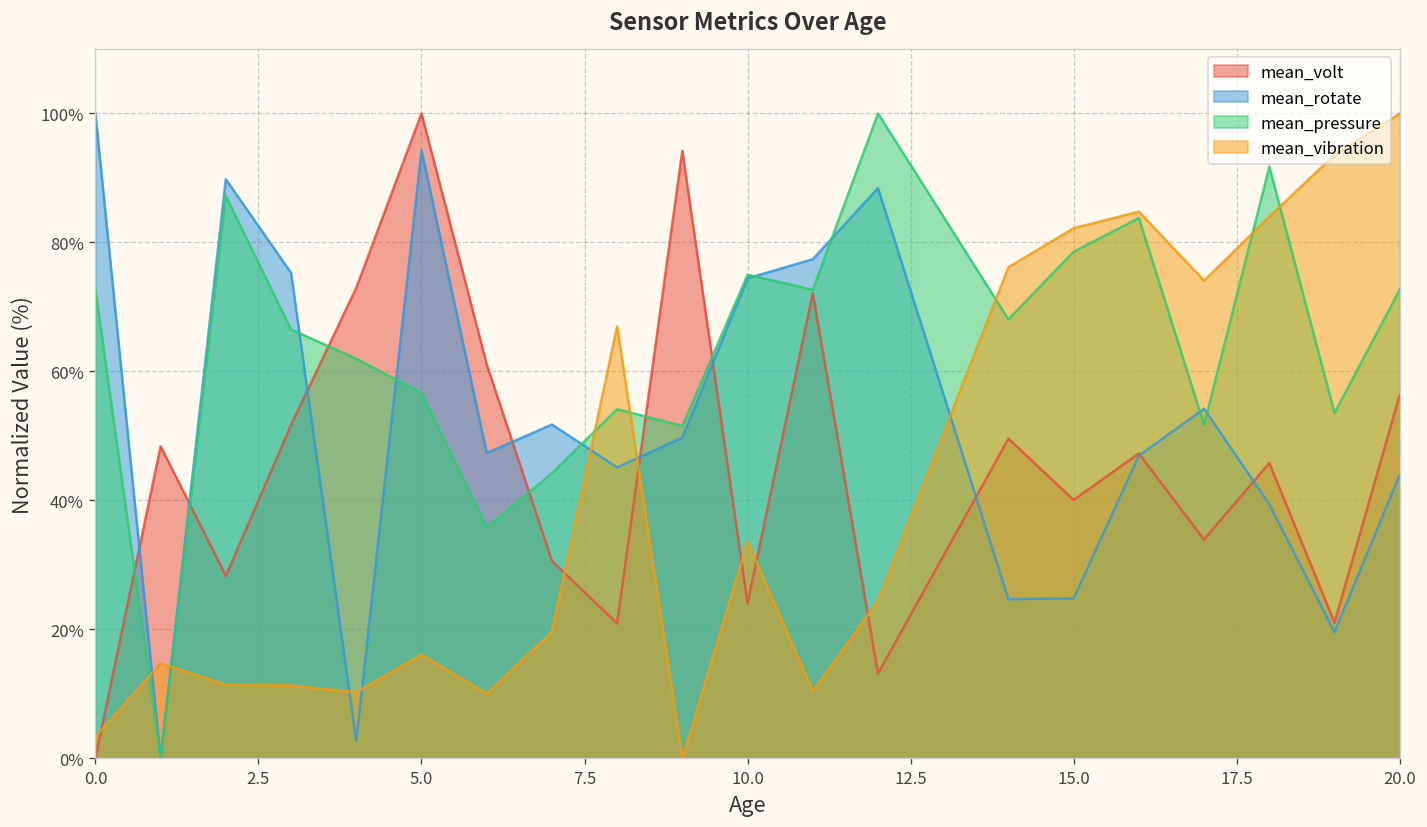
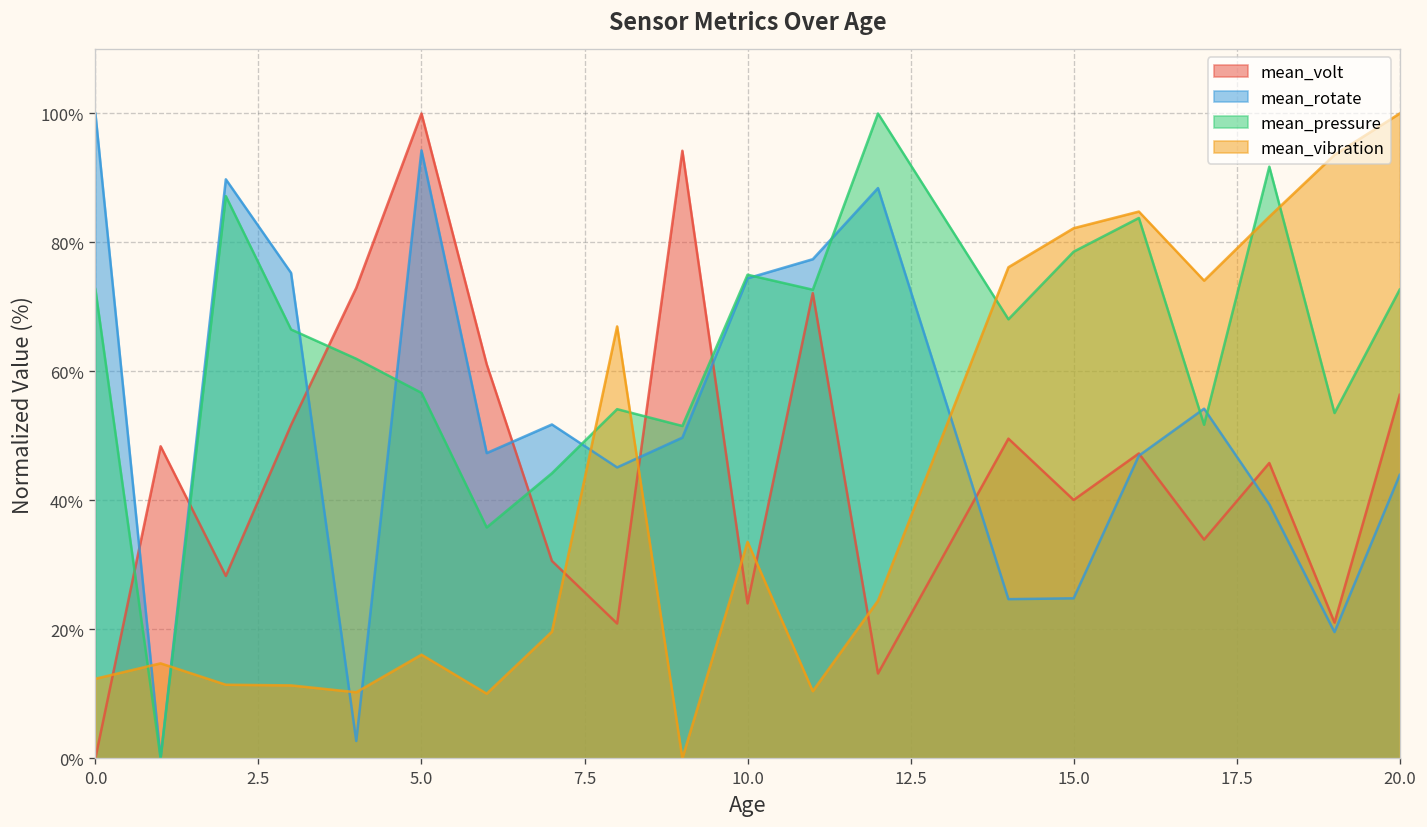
  {
    "mean_volt": {
      "0.0": "0%",
      "5.0": "100%",
      "10.0": "24%",
      "15.0": "40%",
      "20.0": "56%"
    },
    "mean_rotate": {
      "0.0": "100%",
      "5.0": "94%",
      "10.0": "74%",
      "15.0": "25%",
      "20.0": "44%"
    },
    "mean_pressure": {
      "0.0": "73%",
      "5.0": "57%",
      "10.0": "75%",
      "15.0": "79%",
      "20.0": "73%"
    },
    "mean_vibration": {
-     "0.0": "3%",
+     "0.0": "12%",
      "5.0": "16%",
      "10.0": "34%",
      "15.0": "82%",
      "20.0": "100%"
    }
  }
